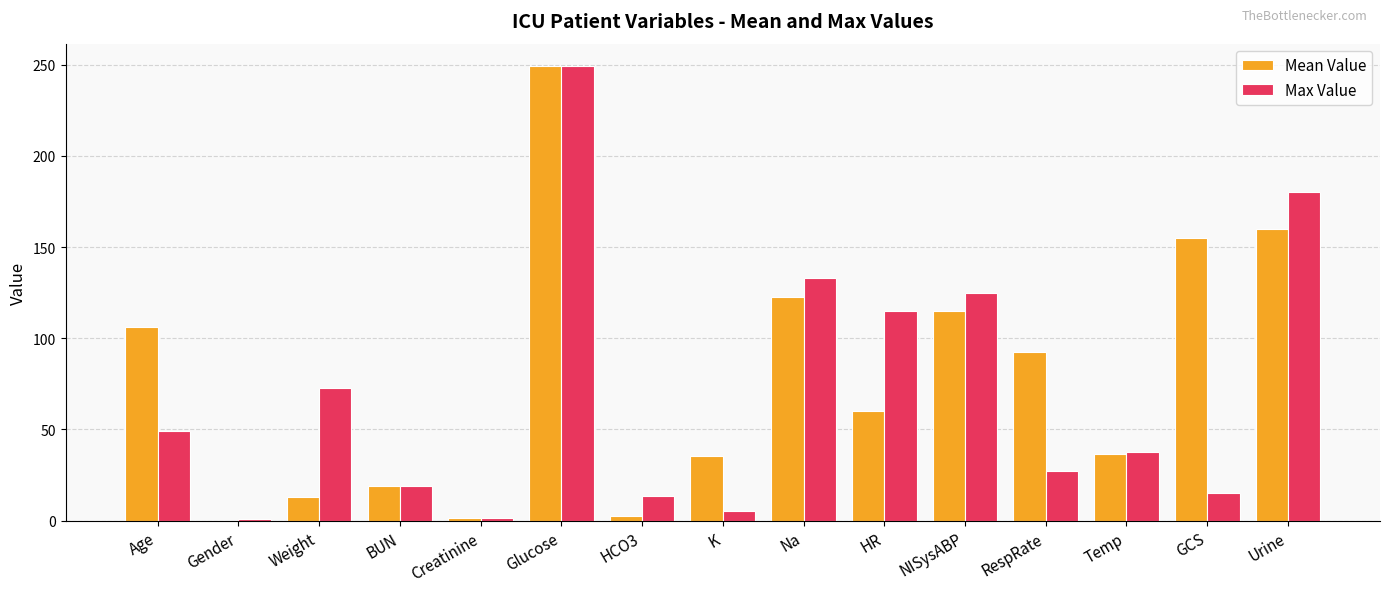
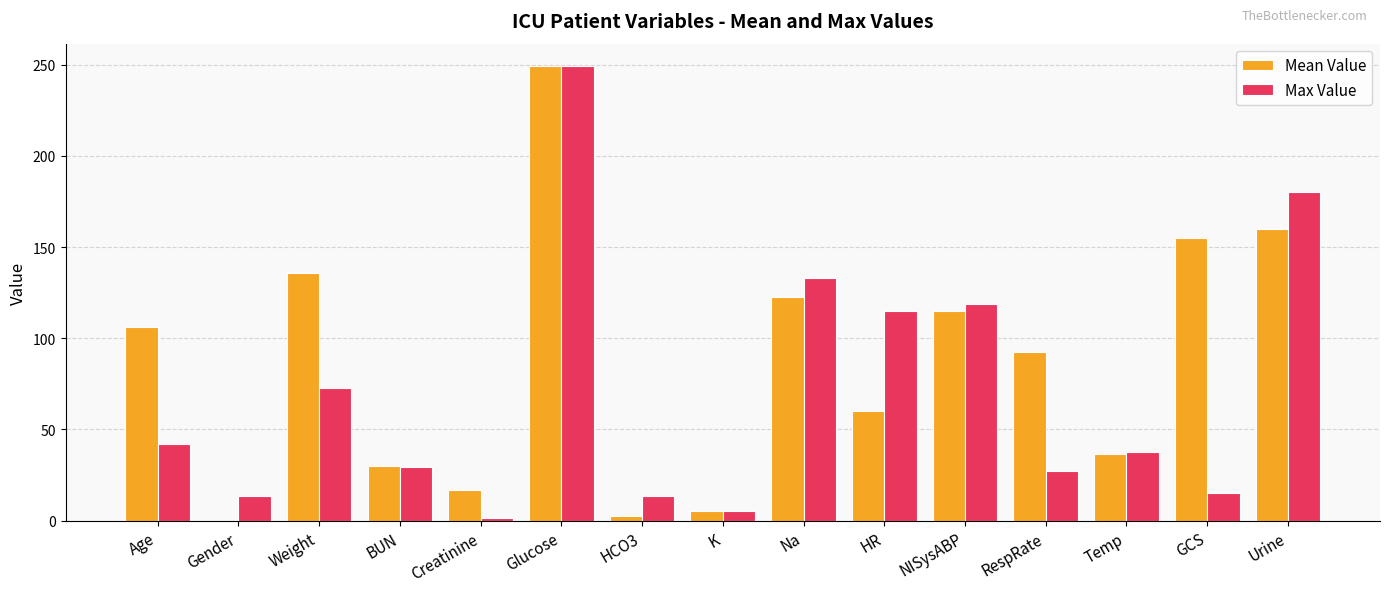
  {
    "Mean Value": {
      "Age": 106,
      "Gender": 0,
-     "Weight": 13,
-     "BUN": 19,
-     "Creatinine": 1,
+     "Weight": 136,
+     "BUN": 30,
+     "Creatinine": 17,
      "Glucose": 249,
      "HCO3": 3,
-     "K": 36,
+     "K": 5,
      "Na": 123,
      "HR": 60,
      "NISysABP": 115,
      "RespRate": 92,
      "Temp": 36,
      "GCS": 155,
      "Urine": 160
    },
    "Max Value": {
-     "Age": 49,
-     "Gender": 1,
+     "Age": 42,
+     "Gender": 14,
      "Weight": 73,
-     "BUN": 19,
+     "BUN": 30,
      "Glucose": 249,
      "HCO3": 14,
      "K": 5,
      "Na": 133,
      "HR": 115,
-     "NISysABP": 125,
+     "NISysABP": 119,
      "RespRate": 27,
      "Temp": 38,
      "GCS": 15,
      "Urine": 180
    }
  }
